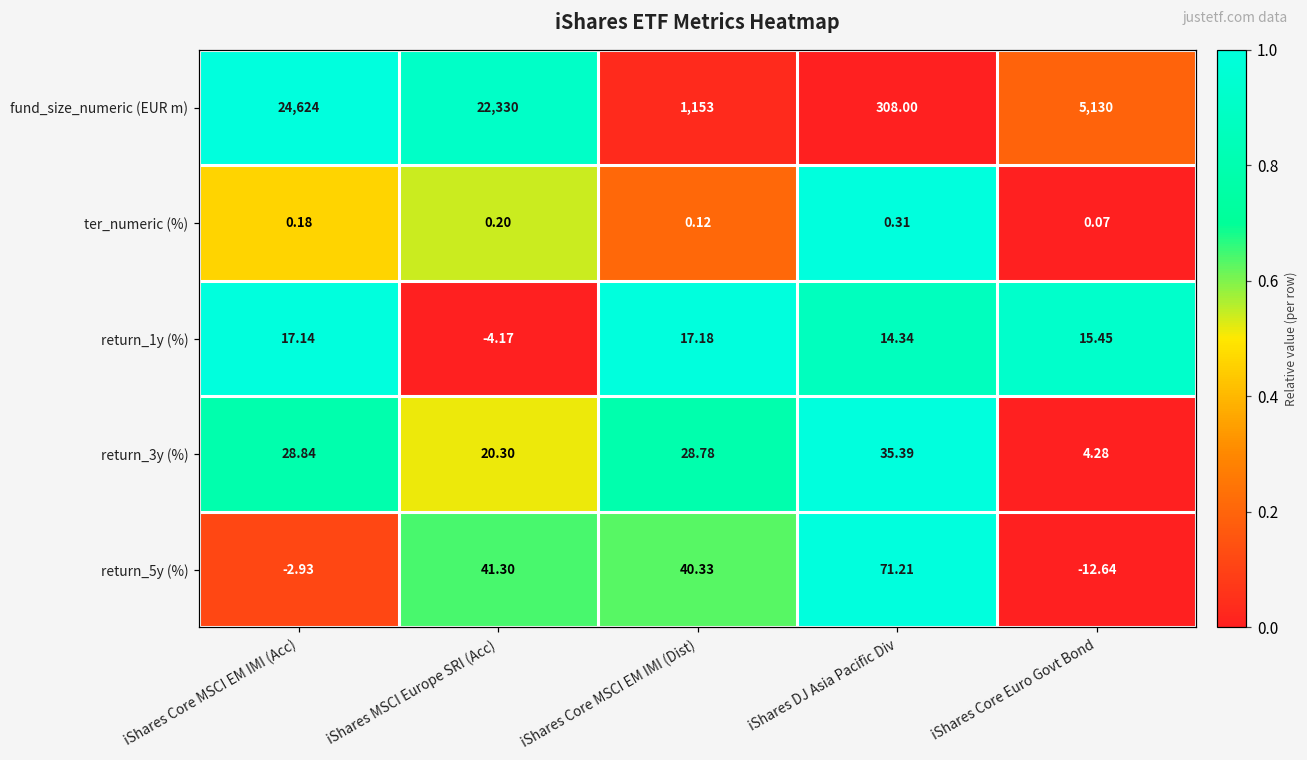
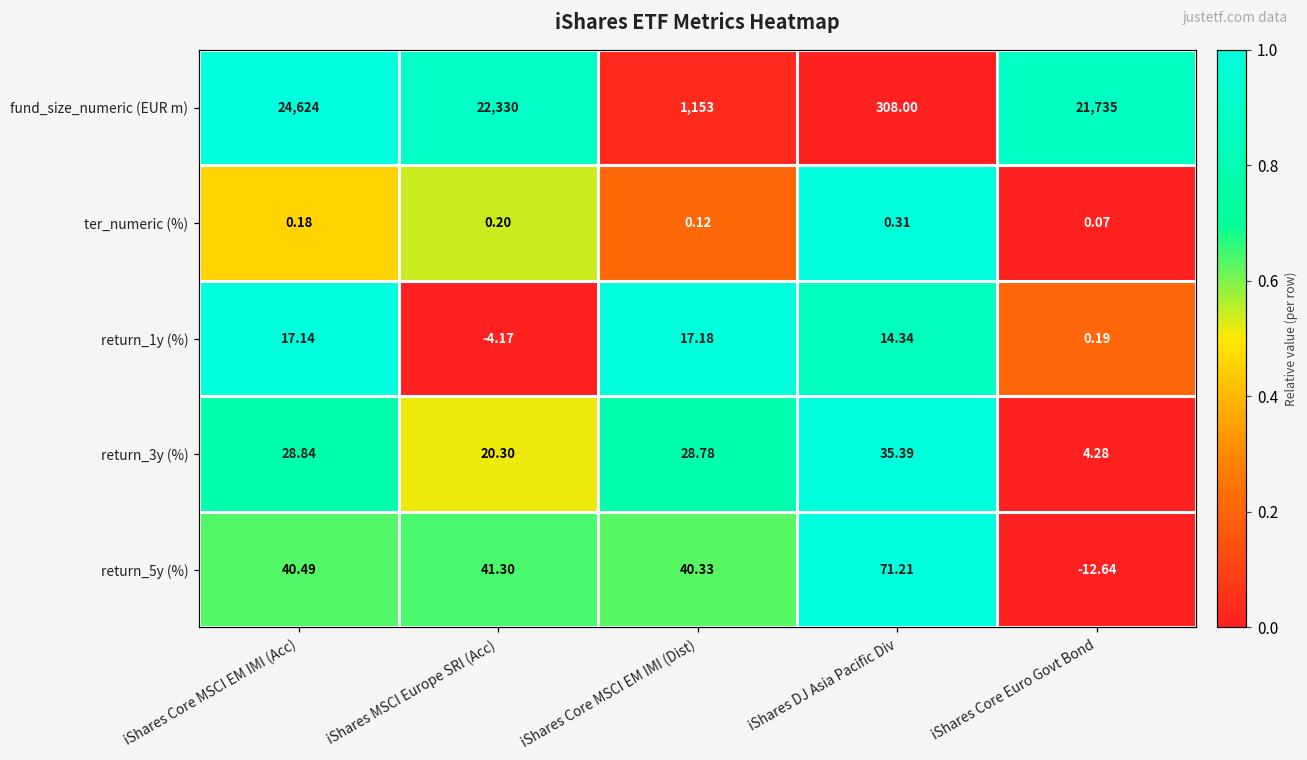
  {
    "fund_size_numeric (EUR m)": {
      "iShares Core MSCI EM IMI (Acc)": "24,624",
      "iShares MSCI Europe SRI (Acc)": "22,330",
      "iShares Core MSCI EM IMI (Dist)": "1,153",
      "iShares DJ Asia Pacific Div": "308.00",
-     "iShares Core Euro Govt Bond": "5,130"
+     "iShares Core Euro Govt Bond": "21,735"
    },
    "ter_numeric (%)": {
      "iShares Core MSCI EM IMI (Acc)": "0.18",
      "iShares MSCI Europe SRI (Acc)": "0.20",
      "iShares Core MSCI EM IMI (Dist)": "0.12",
      "iShares DJ Asia Pacific Div": "0.31",
      "iShares Core Euro Govt Bond": "0.07"
    },
    "return_1y (%)": {
      "iShares Core MSCI EM IMI (Acc)": "17.14",
      "iShares MSCI Europe SRI (Acc)": "-4.17",
      "iShares Core MSCI EM IMI (Dist)": "17.18",
      "iShares DJ Asia Pacific Div": "14.34",
-     "iShares Core Euro Govt Bond": "15.45"
+     "iShares Core Euro Govt Bond": "0.19"
    },
    "return_3y (%)": {
      "iShares Core MSCI EM IMI (Acc)": "28.84",
      "iShares MSCI Europe SRI (Acc)": "20.30",
      "iShares Core MSCI EM IMI (Dist)": "28.78",
      "iShares DJ Asia Pacific Div": "35.39",
      "iShares Core Euro Govt Bond": "4.28"
    },
    "return_5y (%)": {
-     "iShares Core MSCI EM IMI (Acc)": "-2.93",
+     "iShares Core MSCI EM IMI (Acc)": "40.49",
      "iShares MSCI Europe SRI (Acc)": "41.30",
      "iShares Core MSCI EM IMI (Dist)": "40.33",
      "iShares DJ Asia Pacific Div": "71.21",
      "iShares Core Euro Govt Bond": "-12.64"
    }
  }
